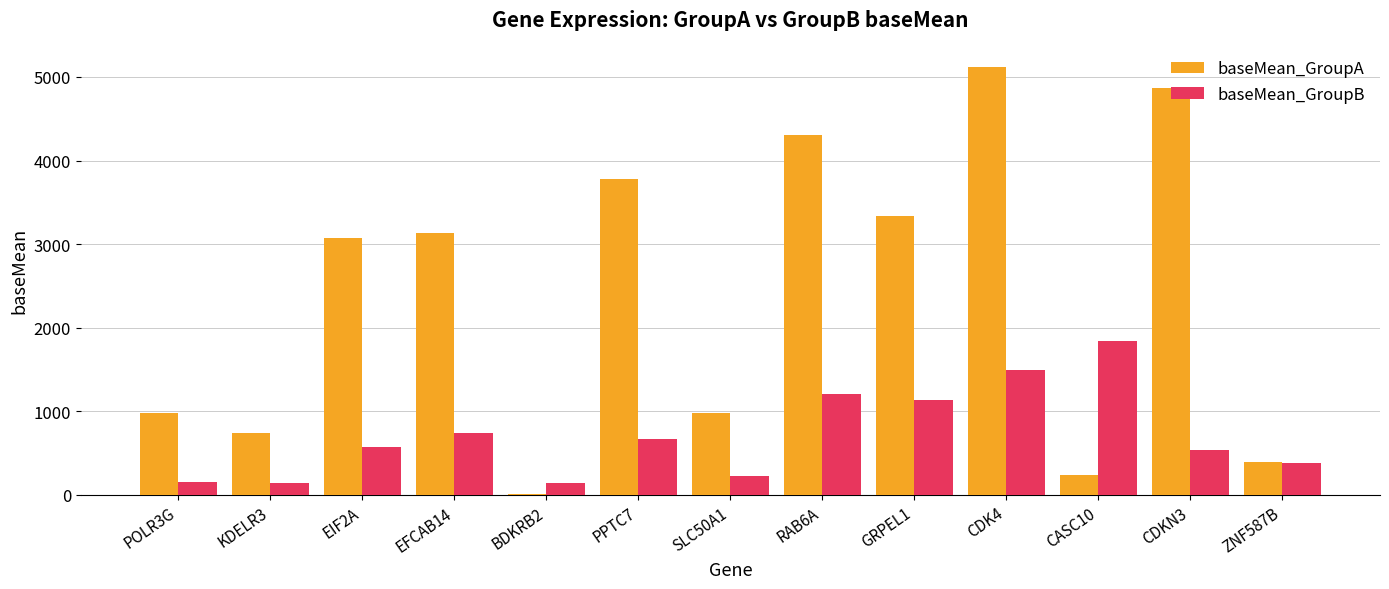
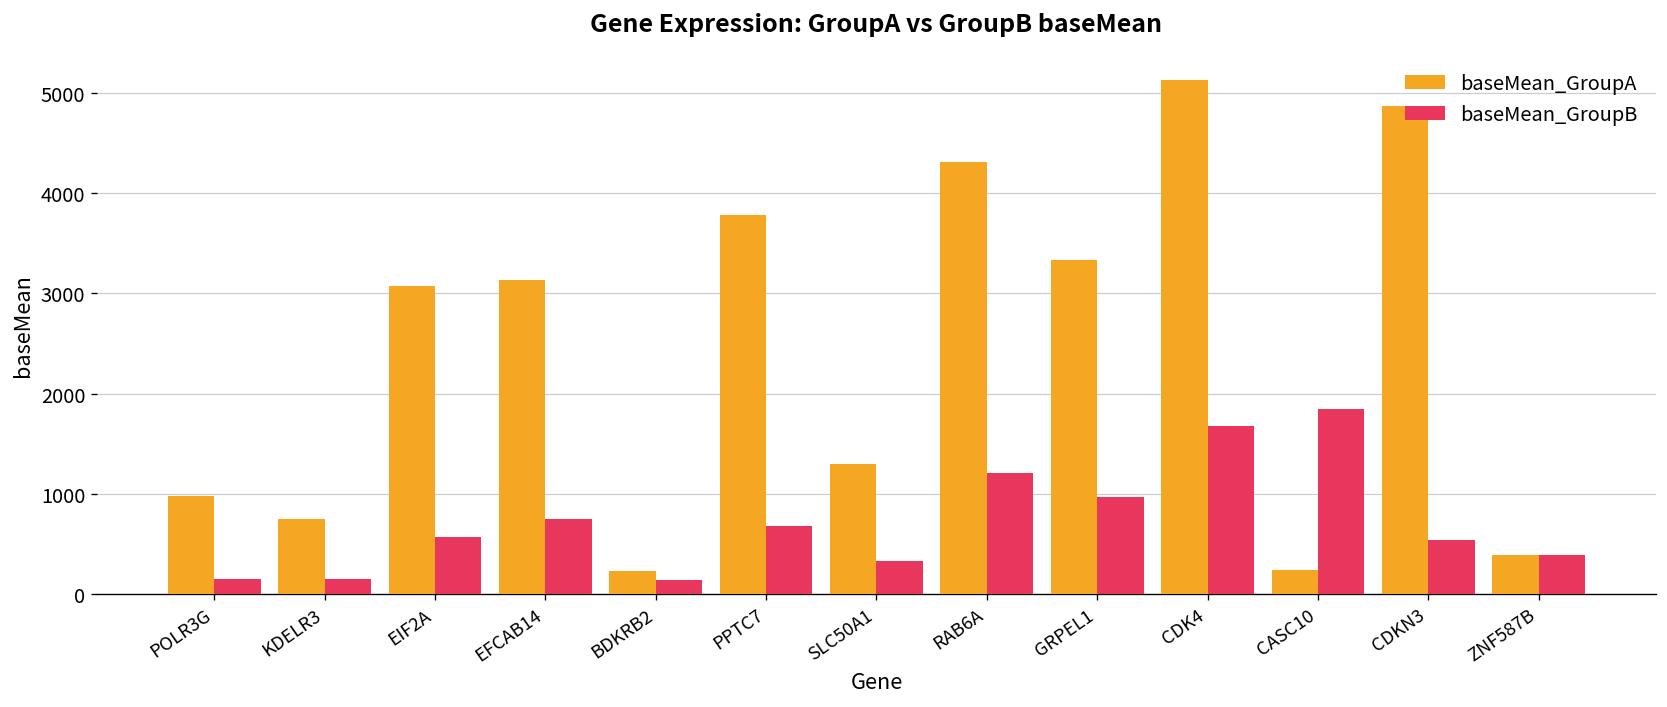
  {
    "baseMean_GroupA": {
      "POLR3G": 1000,
      "KDELR3": 700,
      "EIF2A": 3100,
      "EFCAB14": 3100,
-     "BDKRB2": 0,
+     "BDKRB2": 200,
      "PPTC7": 3800,
-     "SLC50A1": 1000,
+     "SLC50A1": 1300,
      "RAB6A": 4300,
      "GRPEL1": 3300,
      "CDK4": 5100,
      "CASC10": 200,
      "CDKN3": 4900,
      "ZNF587B": 400
    },
    "baseMean_GroupB": {
      "POLR3G": 200,
      "KDELR3": 100,
      "EIF2A": 600,
      "EFCAB14": 700,
      "BDKRB2": 100,
      "PPTC7": 700,
-     "SLC50A1": 200,
+     "SLC50A1": 300,
      "RAB6A": 1200,
-     "GRPEL1": 1100,
-     "CDK4": 1500,
+     "GRPEL1": 1000,
+     "CDK4": 1700,
      "CASC10": 1800,
      "CDKN3": 500,
      "ZNF587B": 400
    }
  }
